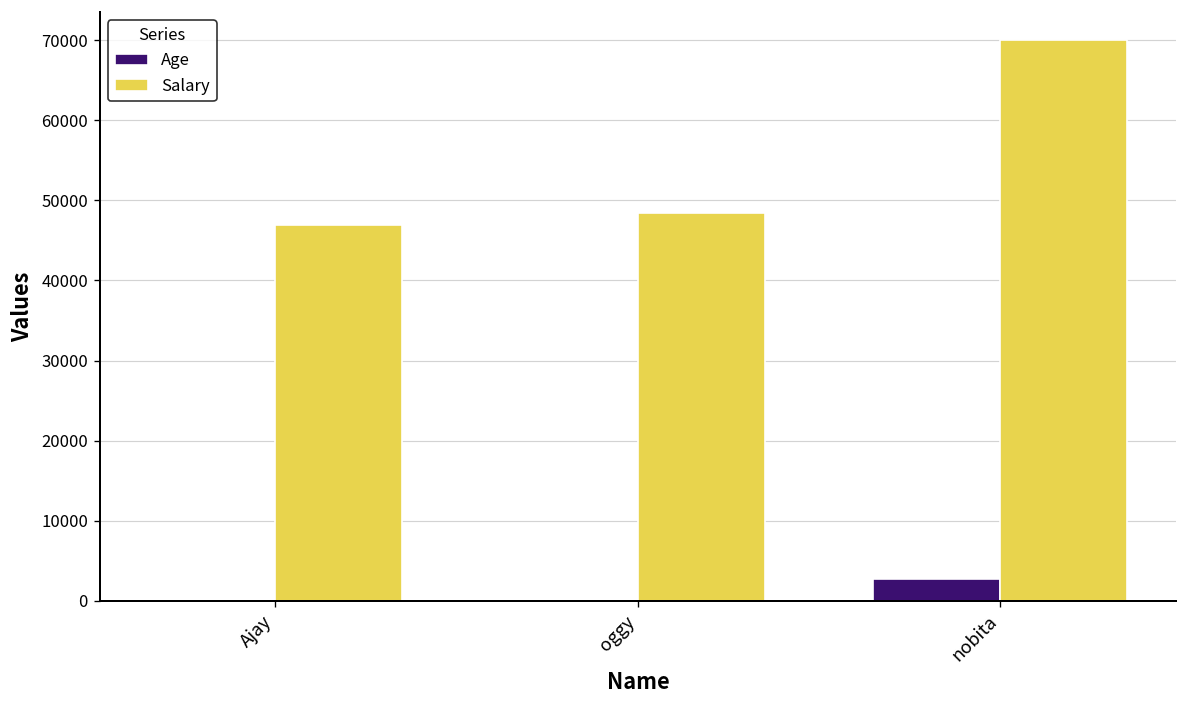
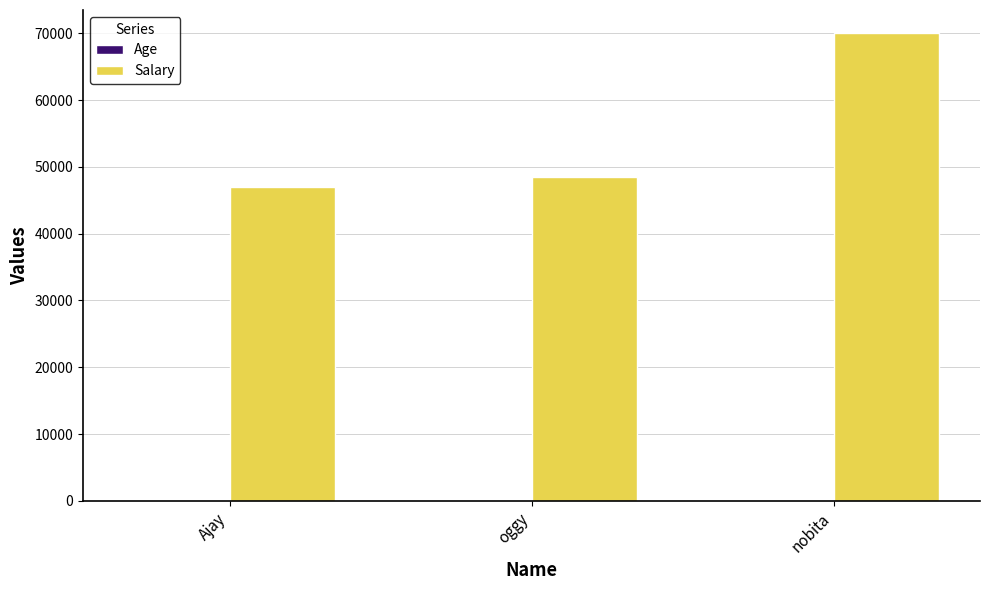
  {
    "Age": {
-     "nobita": 3000
+     "nobita": 0
    },
    "Salary": {
      "Ajay": 47000,
      "oggy": 48000,
      "nobita": 70000
    }
  }
